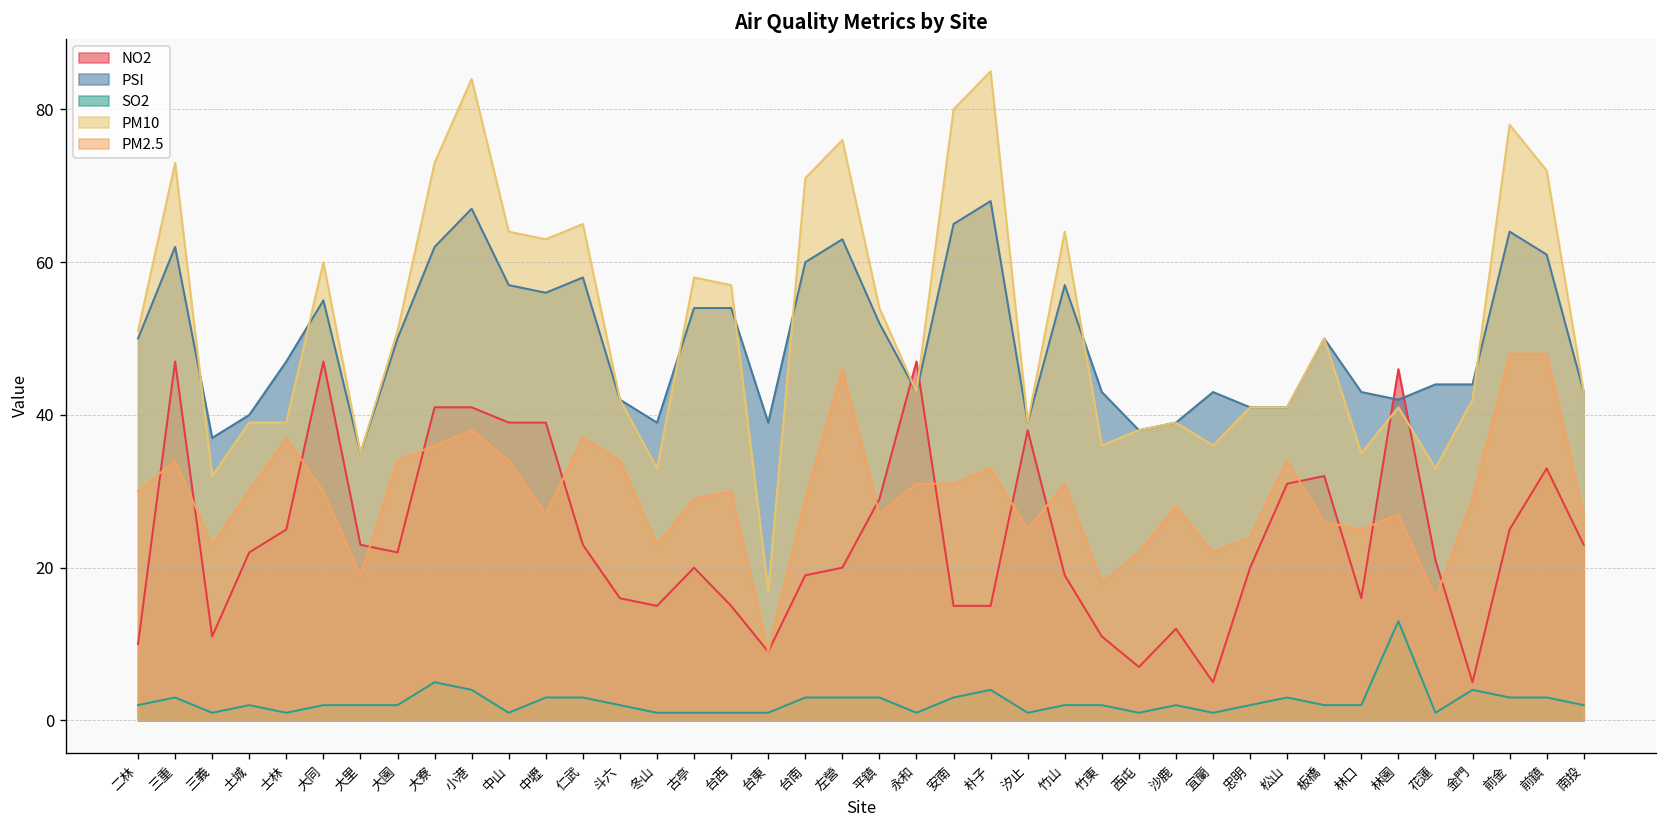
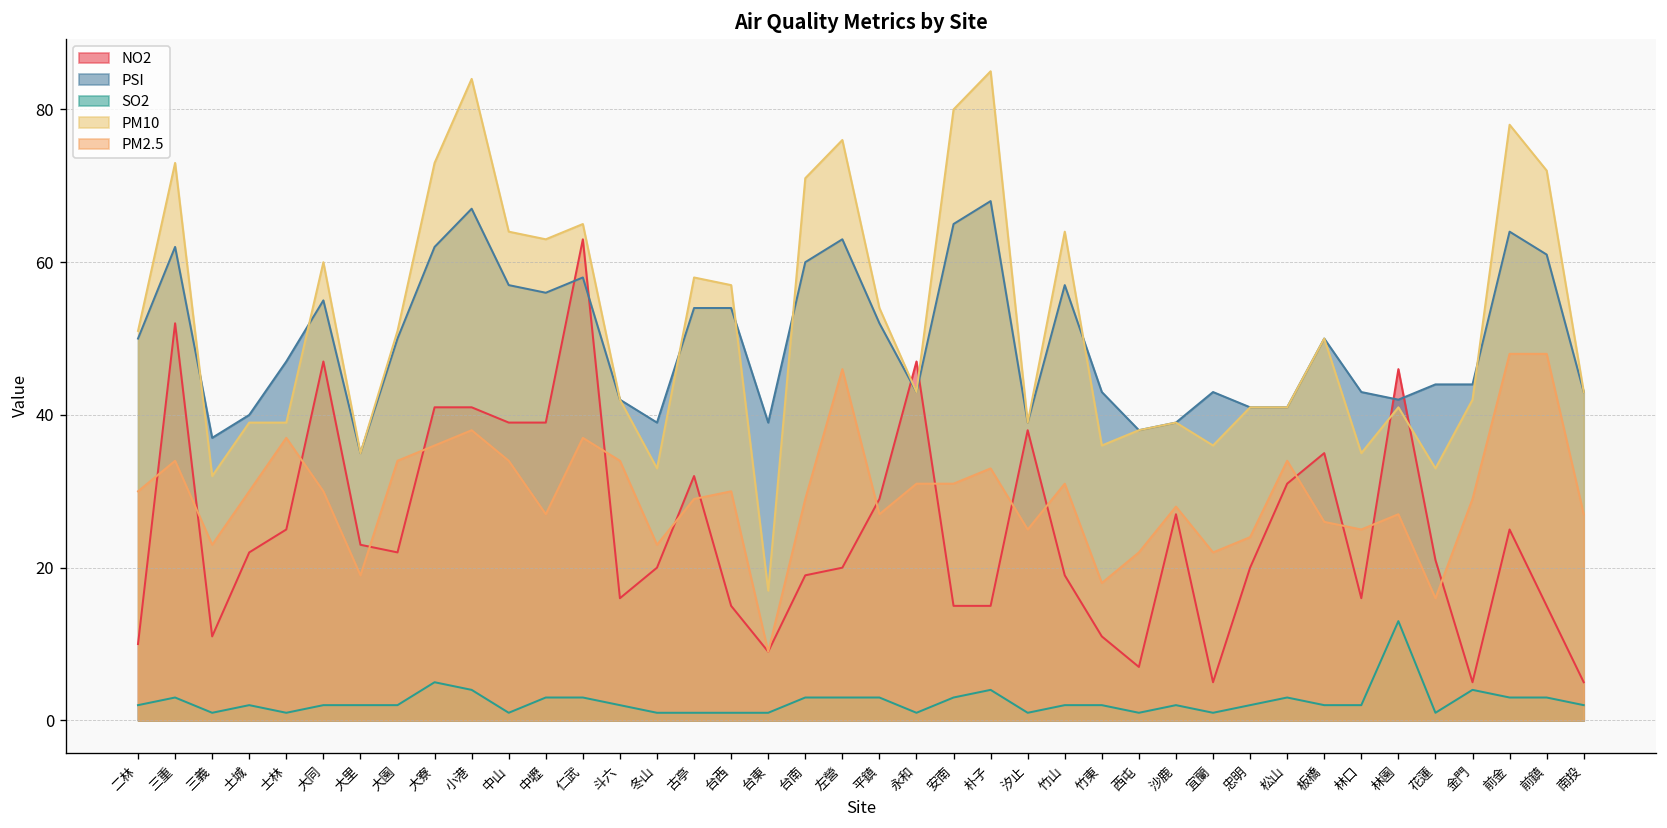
  {
    "NO2": {
      "二林": 10,
-     "三重": 47,
+     "三重": 52,
      "三義": 11,
      "土城": 22,
      "士林": 25,
      "大同": 47,
      "大里": 23,
      "大園": 22,
      "大寮": 41,
      "小港": 41,
      "中山": 39,
      "中壢": 39,
-     "仁武": 23,
+     "仁武": 63,
      "斗六": 16,
-     "冬山": 15,
-     "古亭": 20,
+     "冬山": 20,
+     "古亭": 32,
      "台西": 15,
      "台南": 19,
      "左營": 20,
      "平鎮": 29,
      "永和": 47,
      "安南": 15,
      "朴子": 15,
      "汐止": 38,
      "竹山": 19,
      "竹東": 11,
      "西屯": 7,
-     "沙鹿": 12,
+     "沙鹿": 27,
      "宜蘭": 5,
      "忠明": 20,
      "松山": 31,
-     "板橋": 32,
+     "板橋": 35,
      "林口": 16,
      "林園": 46,
      "花蓮": 21,
      "金門": 5,
      "前金": 25,
-     "前鎮": 33,
-     "南投": 23
+     "前鎮": 15,
+     "南投": 5
    }
  }
